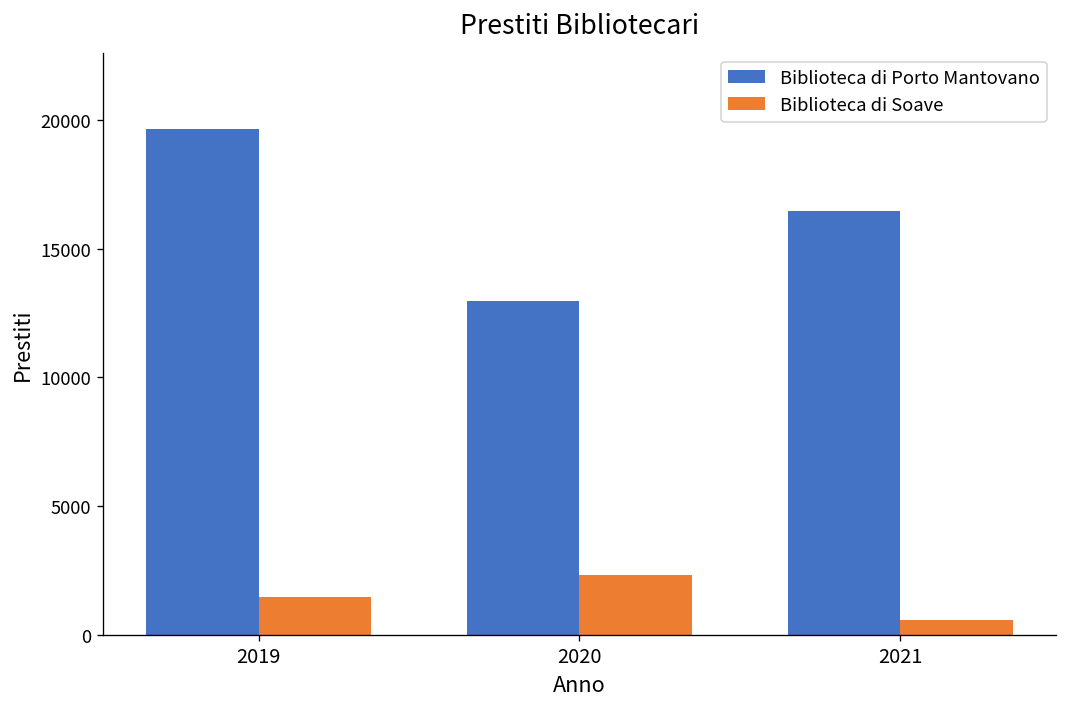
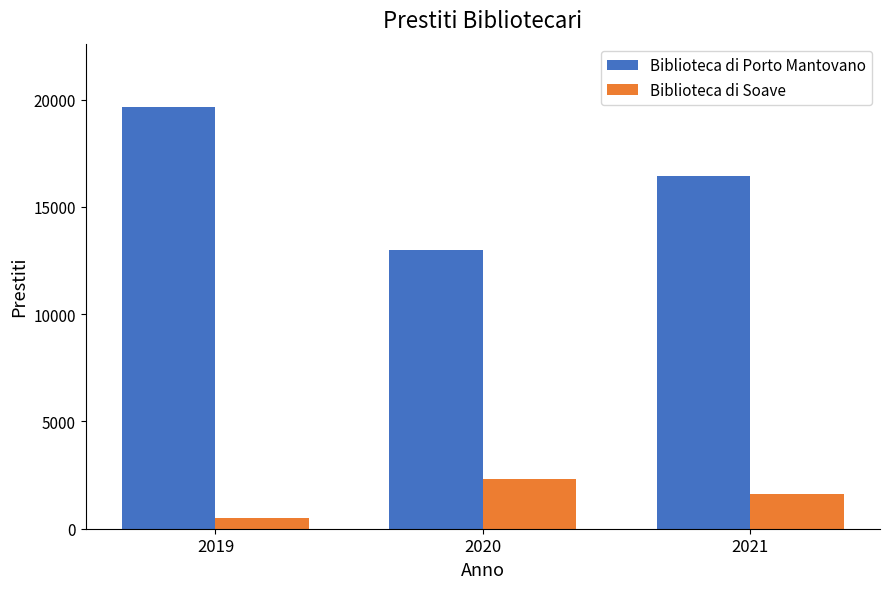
  {
    "Biblioteca di Porto Mantovano": {
      "2019": 19700,
      "2020": 13000,
      "2021": 16400
    },
    "Biblioteca di Soave": {
-     "2019": 1500,
+     "2019": 500,
      "2020": 2300,
-     "2021": 600
+     "2021": 1600
    }
  }
